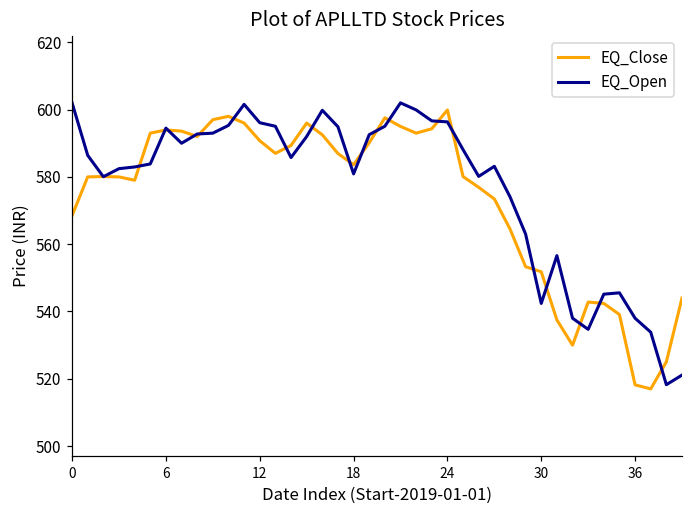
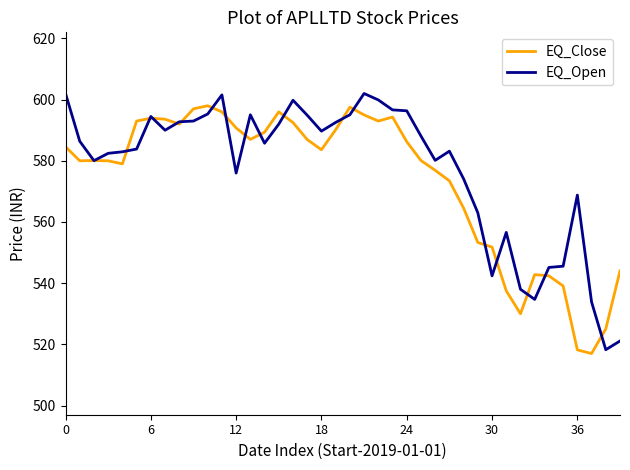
  {
    "EQ_Close": {
-     "0": 569,
+     "0": 585,
      "12": 591,
      "18": 584,
-     "24": 600,
+     "24": 586,
      "30": 552,
      "36": 518
    },
    "EQ_Open": {
      "0": 602,
-     "12": 596,
-     "18": 581,
+     "12": 576,
+     "18": 590,
      "24": 596,
      "30": 542,
-     "36": 538
+     "36": 569
    }
  }
